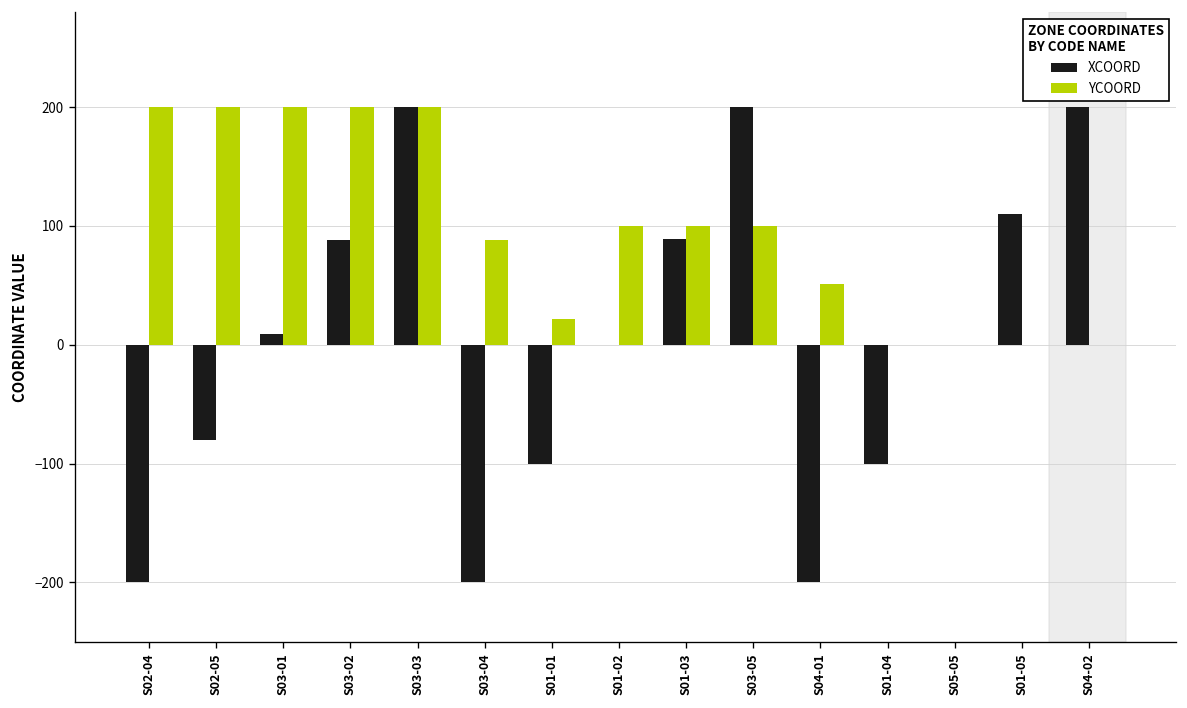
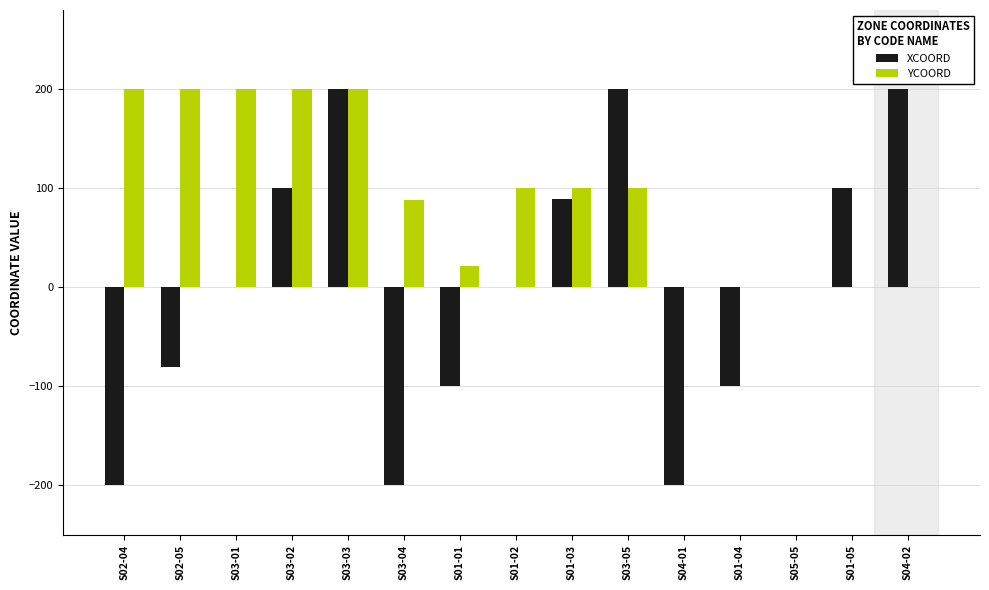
  {
    "XCOORD": {
      "S02-04": -200,
      "S02-05": -80,
-     "S03-01": 10,
-     "S03-02": 90,
+     "S03-01": 0,
+     "S03-02": 100,
      "S03-03": 200,
      "S03-04": -200,
      "S01-01": -100,
      "S01-02": 0,
      "S01-03": 90,
      "S03-05": 200,
      "S04-01": -200,
      "S01-04": -100,
      "S05-05": 0,
-     "S01-05": 110,
+     "S01-05": 100,
      "S04-02": 200
    },
    "YCOORD": {
      "S02-04": 200,
      "S02-05": 200,
      "S03-01": 200,
      "S03-02": 200,
      "S03-03": 200,
      "S03-04": 90,
      "S01-01": 20,
      "S01-02": 100,
      "S01-03": 100,
      "S03-05": 100,
-     "S04-01": 50,
+     "S04-01": 0,
      "S01-04": 0,
      "S05-05": 0,
      "S01-05": 0,
      "S04-02": 0
    }
  }
